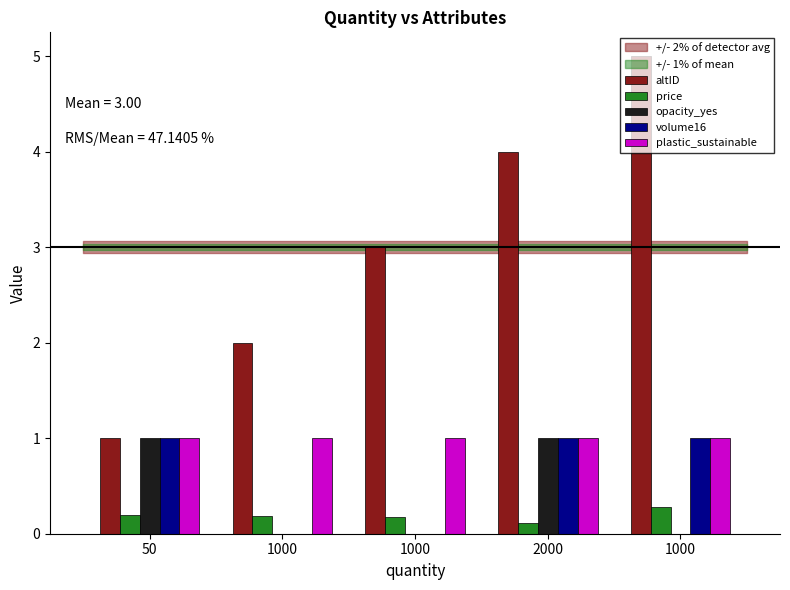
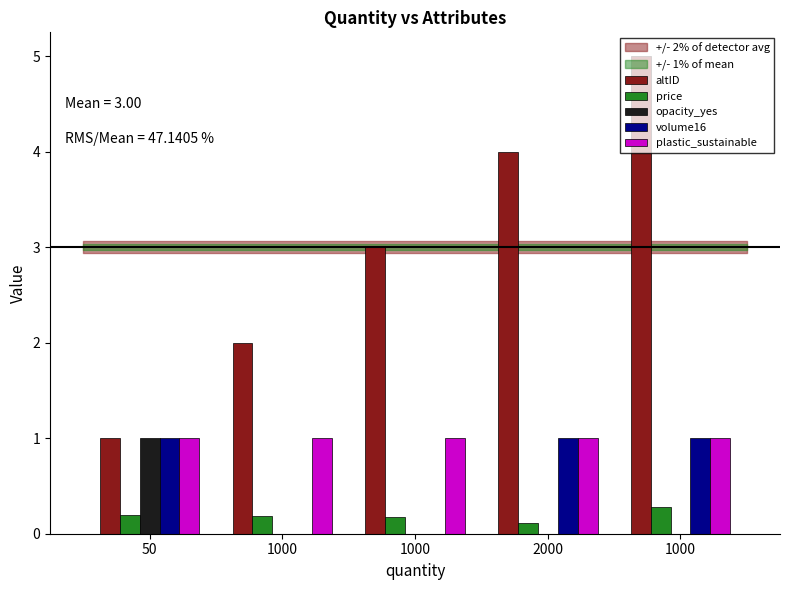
  {
    "opacity_yes": {
      "50": 1,
-     "2000": 1
+     "2000": 0
    },
    "volume16": {
      "50": 1,
      "2000": 1
    },
    "plastic_sustainable": {
      "50": 1,
      "2000": 1
    }
  }
